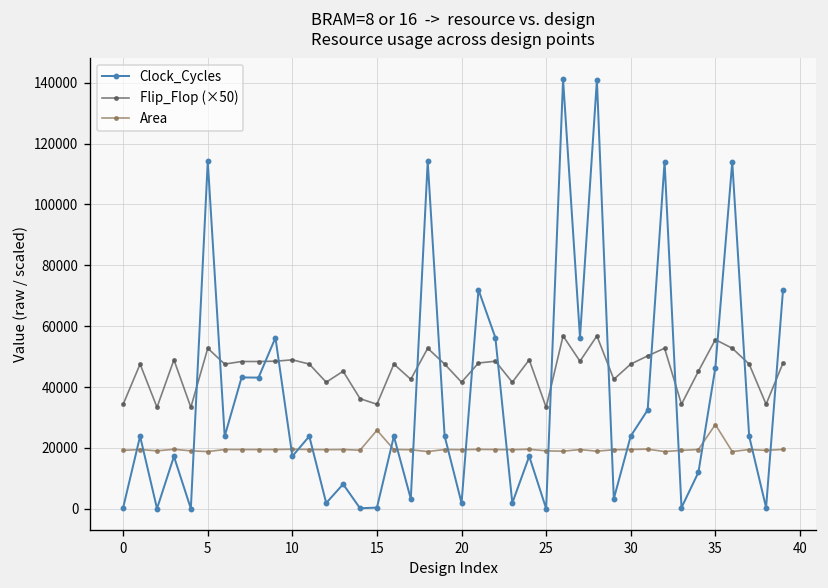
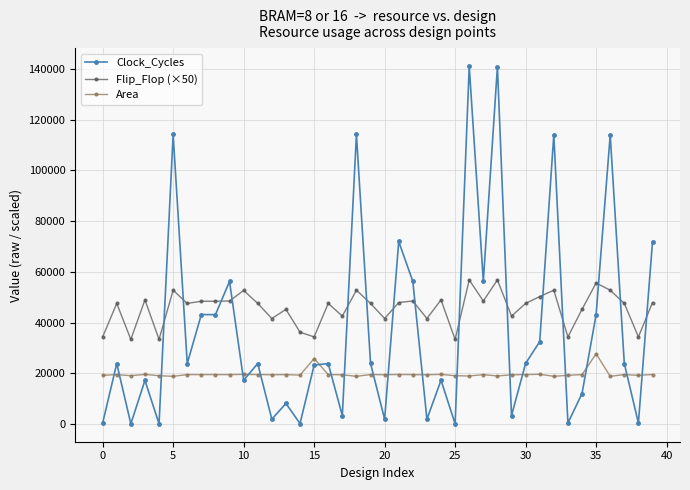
  {
    "Clock_Cycles": {
      "0": 0,
      "5": 114000,
      "10": 17000,
-     "15": 0,
+     "15": 23000,
      "20": 2000,
      "25": 0,
      "30": 24000,
-     "35": 46000
+     "35": 43000
    },
    "Flip_Flop (×50)": {
      "0": 34000,
      "5": 53000,
-     "10": 49000,
+     "10": 53000,
      "15": 34000,
      "20": 42000,
      "25": 33000,
      "30": 48000,
      "35": 56000
    },
    "Area": {
      "0": 19000,
      "5": 19000,
      "10": 20000,
      "15": 26000,
      "20": 19000,
      "25": 19000,
      "30": 19000,
      "35": 28000
    }
  }
